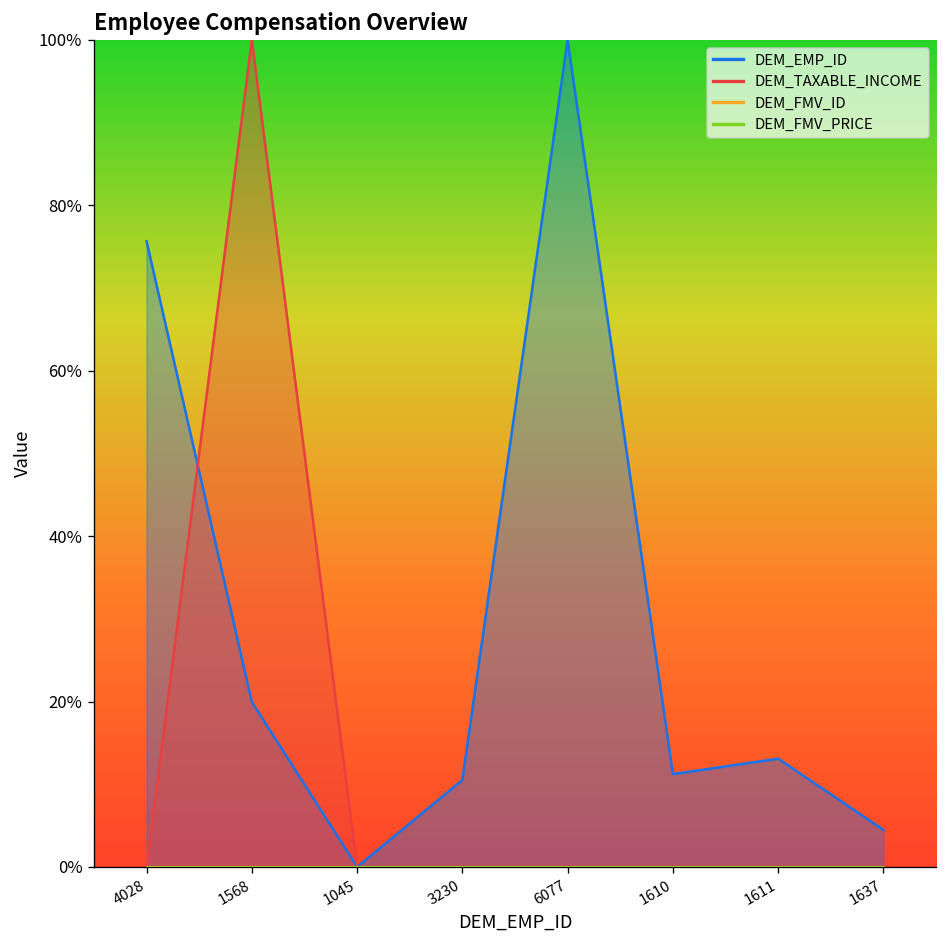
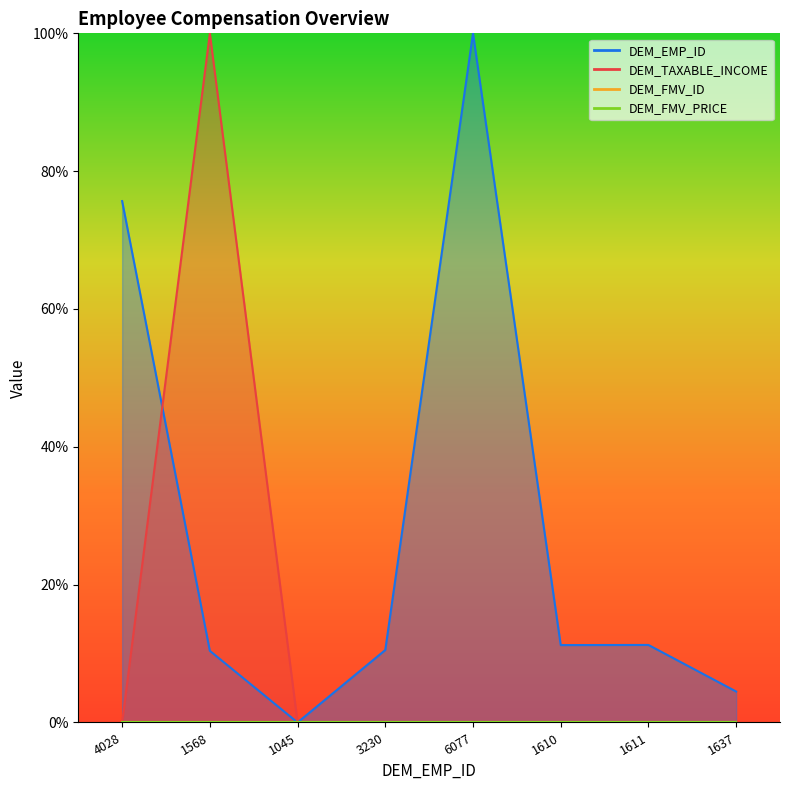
  {
    "DEM_EMP_ID": {
      "4028": "76%",
-     "1568": "20%",
+     "1568": "10%",
      "3230": "11%",
      "6077": "100%",
      "1610": "11%",
-     "1611": "13%",
+     "1611": "11%",
      "1637": "4%"
    },
    "DEM_TAXABLE_INCOME": {
      "1568": "100%"
    },
    "DEM_FMV_PRICE": {
      "1568": "0%"
    }
  }
